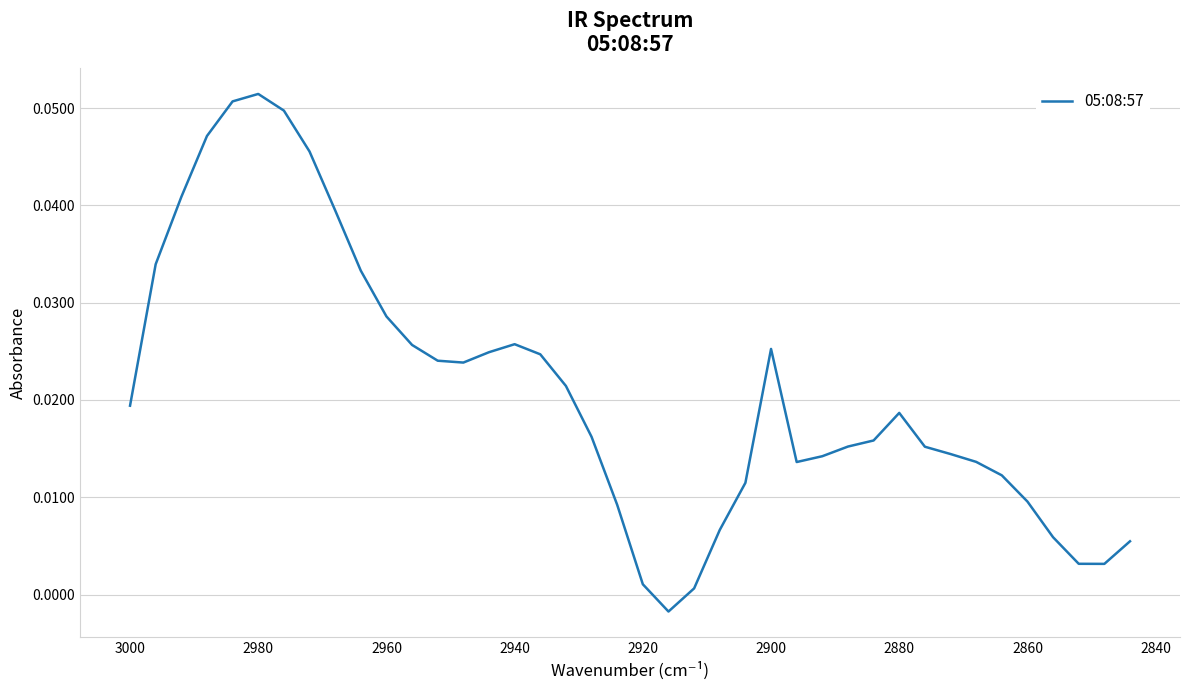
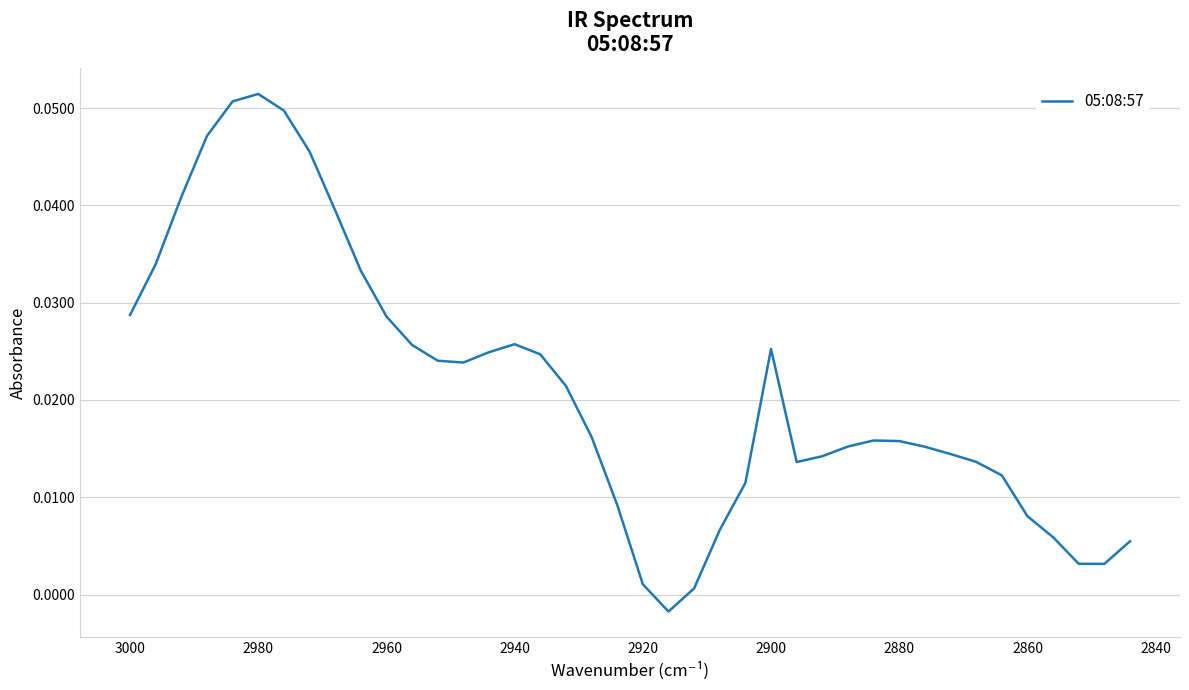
  {
-   "3000": 0.019,
+   "3000": 0.029,
    "2980": 0.051,
    "2960": 0.029,
    "2940": 0.026,
    "2920": 0.001,
    "2900": 0.025,
-   "2880": 0.019,
-   "2860": 0.010
+   "2880": 0.016,
+   "2860": 0.008
  }
